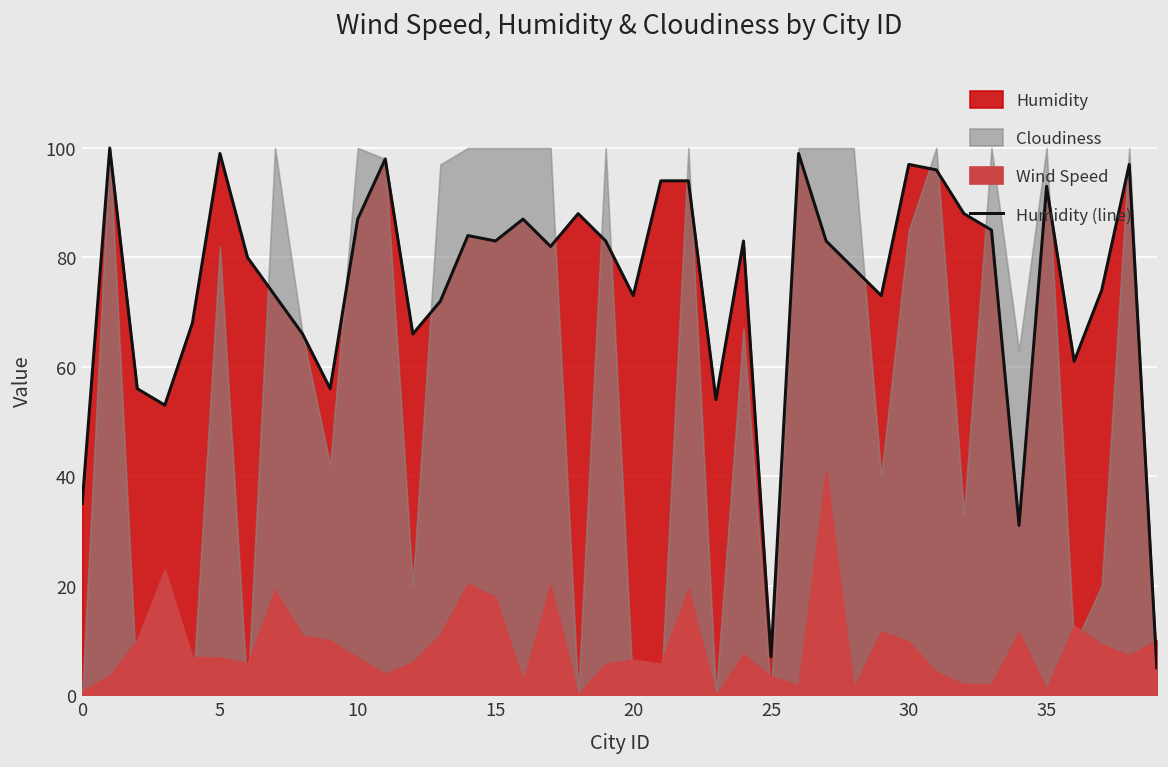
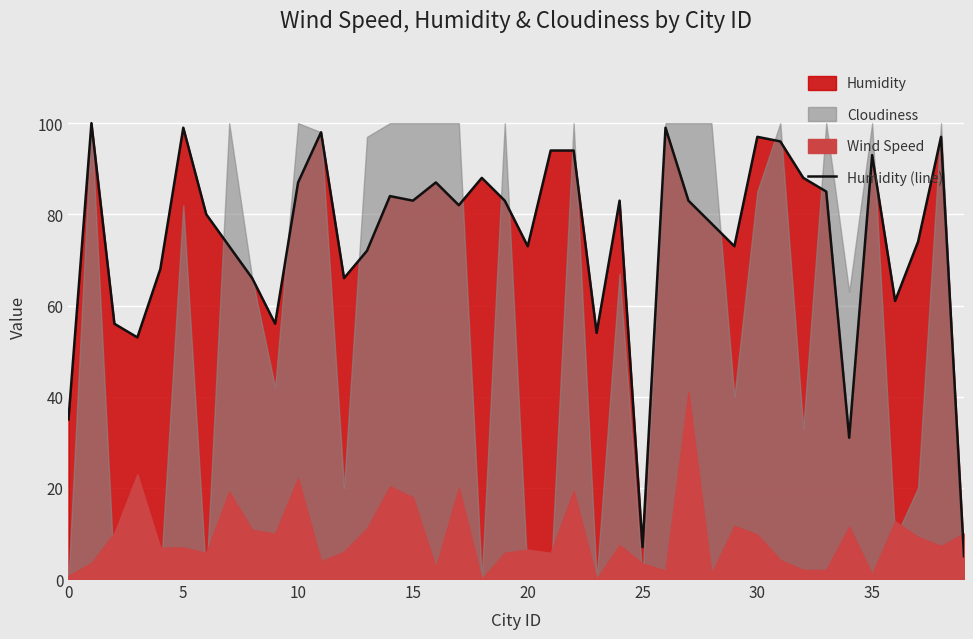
  {
    "Humidity": {
      "0": 35,
      "5": 99,
      "10": 87,
      "15": 83,
      "20": 73,
      "25": 7,
      "30": 97,
      "35": 93
    },
    "Cloudiness": {
      "5": 82,
      "10": 100,
      "15": 100,
      "30": 85,
      "35": 100
    },
    "Wind Speed": {
      "0": 1,
      "5": 7,
-     "10": 7,
+     "10": 22,
      "15": 18,
      "20": 6,
      "25": 3,
      "30": 10,
      "35": 1
    }
  }
